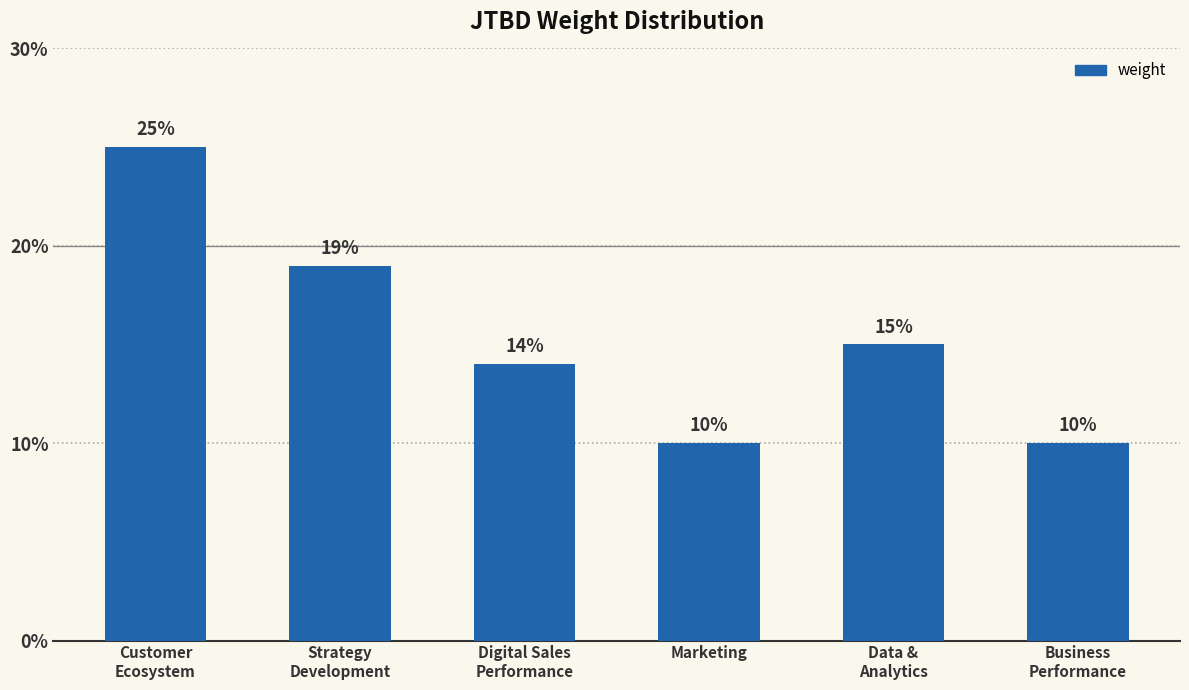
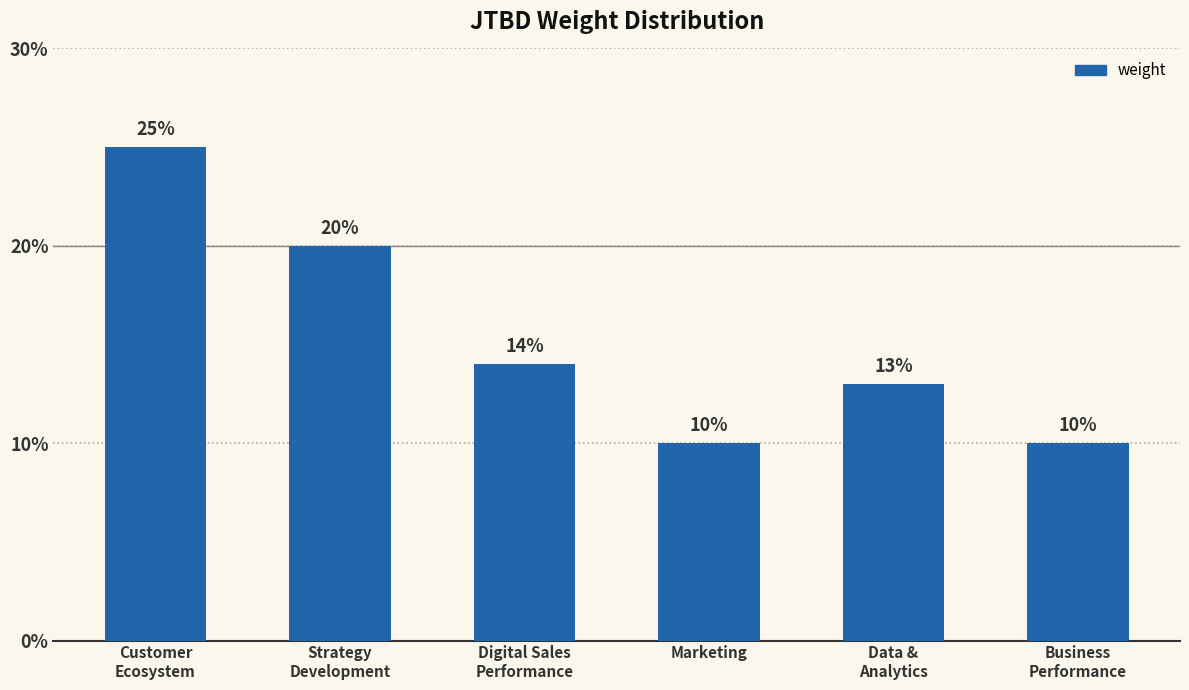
  {
    "Customer Ecosystem": "25%",
-   "Strategy Development": "19%",
+   "Strategy Development": "20%",
    "Digital Sales Performance": "14%",
    "Marketing": "10%",
-   "Data & Analytics": "15%",
+   "Data & Analytics": "13%",
    "Business Performance": "10%"
  }
